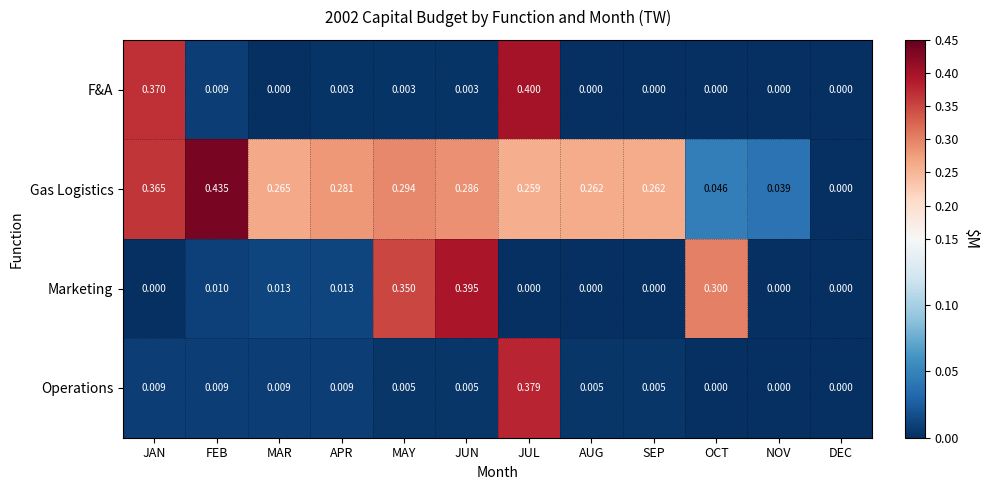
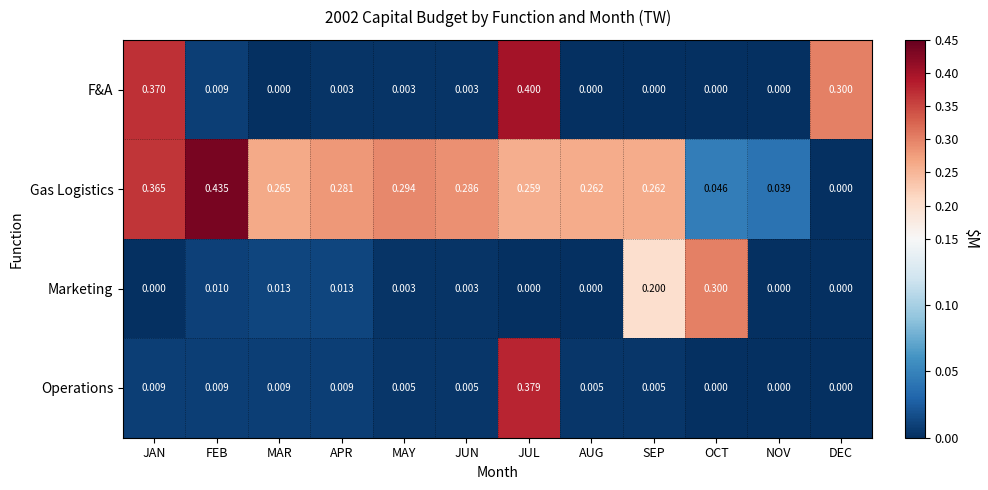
  {
    "F&A": {
      "JAN": 0.370,
      "FEB": 0.009,
      "MAR": 0.000,
      "APR": 0.003,
      "MAY": 0.003,
      "JUN": 0.003,
      "JUL": 0.400,
      "AUG": 0.000,
      "SEP": 0.000,
      "OCT": 0.000,
      "NOV": 0.000,
-     "DEC": 0.000
+     "DEC": 0.300
    },
    "Gas Logistics": {
      "JAN": 0.365,
      "FEB": 0.435,
      "MAR": 0.265,
      "APR": 0.281,
      "MAY": 0.294,
      "JUN": 0.286,
      "JUL": 0.259,
      "AUG": 0.262,
      "SEP": 0.262,
      "OCT": 0.046,
      "NOV": 0.039,
      "DEC": 0.000
    },
    "Marketing": {
      "JAN": 0.000,
      "FEB": 0.010,
      "MAR": 0.013,
      "APR": 0.013,
-     "MAY": 0.350,
-     "JUN": 0.395,
+     "MAY": 0.003,
+     "JUN": 0.003,
      "JUL": 0.000,
      "AUG": 0.000,
-     "SEP": 0.000,
+     "SEP": 0.200,
      "OCT": 0.300,
      "NOV": 0.000,
      "DEC": 0.000
    },
    "Operations": {
      "JAN": 0.009,
      "FEB": 0.009,
      "MAR": 0.009,
      "APR": 0.009,
      "MAY": 0.005,
      "JUN": 0.005,
      "JUL": 0.379,
      "AUG": 0.005,
      "SEP": 0.005,
      "OCT": 0.000,
      "NOV": 0.000,
      "DEC": 0.000
    }
  }
